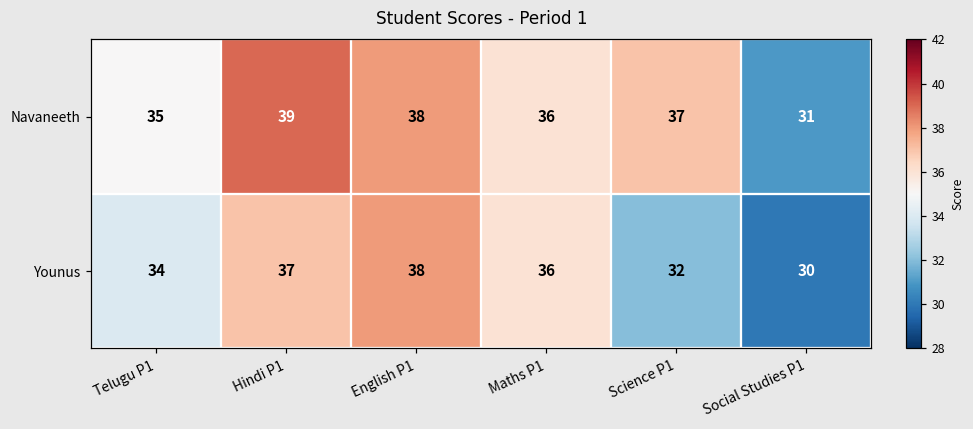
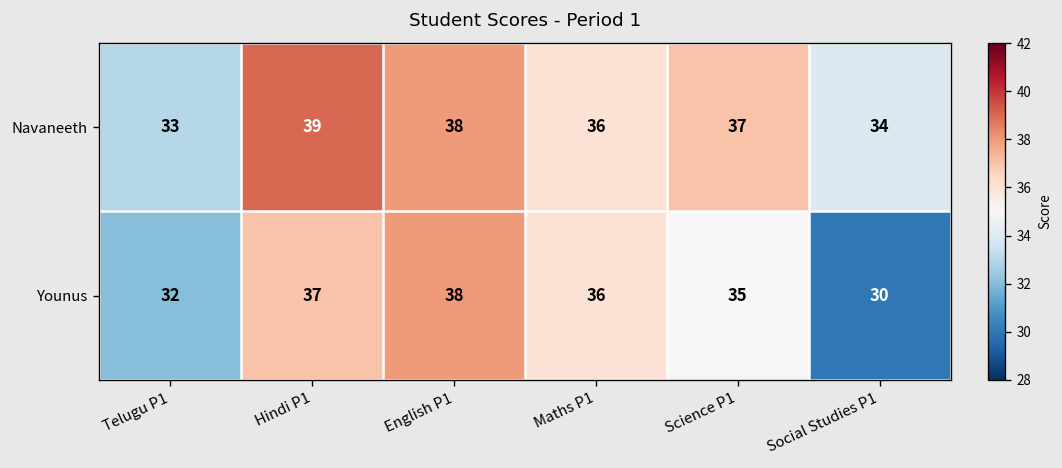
  {
    "Navaneeth": {
-     "Telugu P1": 35,
+     "Telugu P1": 33,
      "Hindi P1": 39,
      "English P1": 38,
      "Maths P1": 36,
      "Science P1": 37,
-     "Social Studies P1": 31
+     "Social Studies P1": 34
    },
    "Younus": {
-     "Telugu P1": 34,
+     "Telugu P1": 32,
      "Hindi P1": 37,
      "English P1": 38,
      "Maths P1": 36,
-     "Science P1": 32,
+     "Science P1": 35,
      "Social Studies P1": 30
    }
  }
